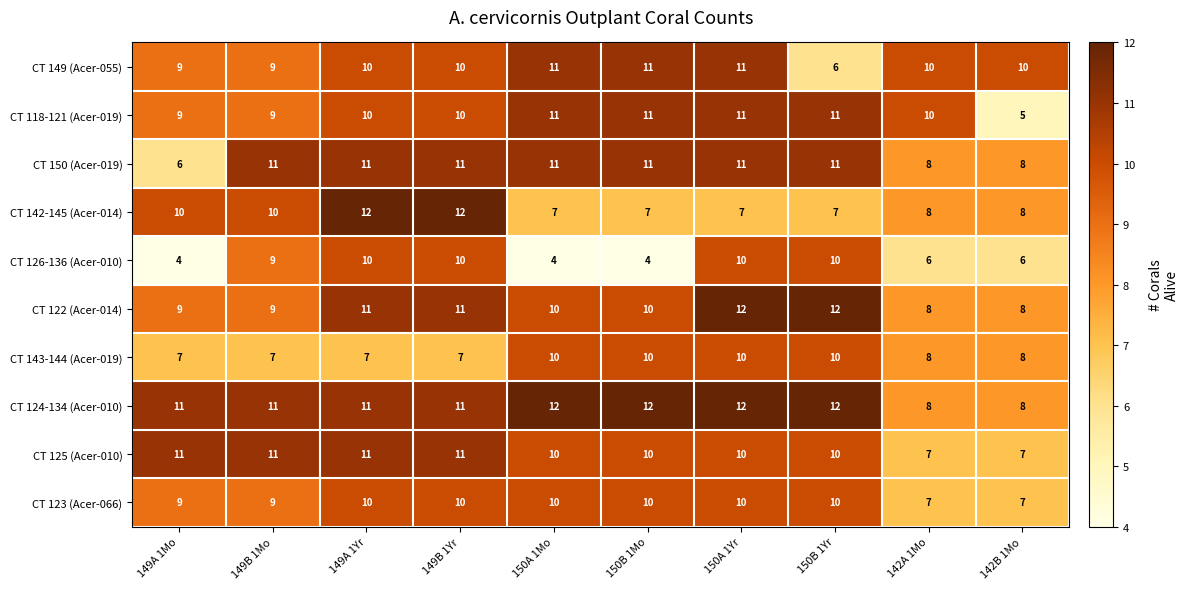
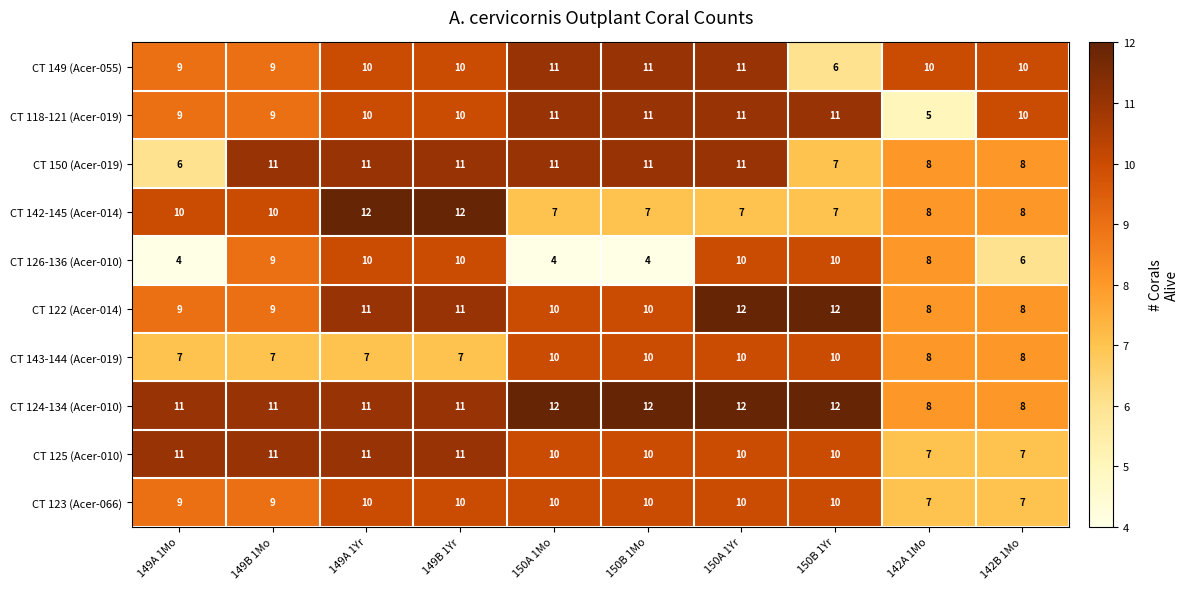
  {
    "CT 149 (Acer-055)": {
      "149A 1Mo": 9,
      "149B 1Mo": 9,
      "149A 1Yr": 10,
      "149B 1Yr": 10,
      "150A 1Mo": 11,
      "150B 1Mo": 11,
      "150A 1Yr": 11,
      "150B 1Yr": 6,
      "142A 1Mo": 10,
      "142B 1Mo": 10
    },
    "CT 118-121 (Acer-019)": {
      "149A 1Mo": 9,
      "149B 1Mo": 9,
      "149A 1Yr": 10,
      "149B 1Yr": 10,
      "150A 1Mo": 11,
      "150B 1Mo": 11,
      "150A 1Yr": 11,
      "150B 1Yr": 11,
-     "142A 1Mo": 10,
-     "142B 1Mo": 5
+     "142A 1Mo": 5,
+     "142B 1Mo": 10
    },
    "CT 150 (Acer-019)": {
      "149A 1Mo": 6,
      "149B 1Mo": 11,
      "149A 1Yr": 11,
      "149B 1Yr": 11,
      "150A 1Mo": 11,
      "150B 1Mo": 11,
      "150A 1Yr": 11,
-     "150B 1Yr": 11,
+     "150B 1Yr": 7,
      "142A 1Mo": 8,
      "142B 1Mo": 8
    },
    "CT 142-145 (Acer-014)": {
      "149A 1Mo": 10,
      "149B 1Mo": 10,
      "149A 1Yr": 12,
      "149B 1Yr": 12,
      "150A 1Mo": 7,
      "150B 1Mo": 7,
      "150A 1Yr": 7,
      "150B 1Yr": 7,
      "142A 1Mo": 8,
      "142B 1Mo": 8
    },
    "CT 126-136 (Acer-010)": {
      "149A 1Mo": 4,
      "149B 1Mo": 9,
      "149A 1Yr": 10,
      "149B 1Yr": 10,
      "150A 1Mo": 4,
      "150B 1Mo": 4,
      "150A 1Yr": 10,
      "150B 1Yr": 10,
-     "142A 1Mo": 6,
+     "142A 1Mo": 8,
      "142B 1Mo": 6
    },
    "CT 122 (Acer-014)": {
      "149A 1Mo": 9,
      "149B 1Mo": 9,
      "149A 1Yr": 11,
      "149B 1Yr": 11,
      "150A 1Mo": 10,
      "150B 1Mo": 10,
      "150A 1Yr": 12,
      "150B 1Yr": 12,
      "142A 1Mo": 8,
      "142B 1Mo": 8
    },
    "CT 143-144 (Acer-019)": {
      "149A 1Mo": 7,
      "149B 1Mo": 7,
      "149A 1Yr": 7,
      "149B 1Yr": 7,
      "150A 1Mo": 10,
      "150B 1Mo": 10,
      "150A 1Yr": 10,
      "150B 1Yr": 10,
      "142A 1Mo": 8,
      "142B 1Mo": 8
    },
    "CT 124-134 (Acer-010)": {
      "149A 1Mo": 11,
      "149B 1Mo": 11,
      "149A 1Yr": 11,
      "149B 1Yr": 11,
      "150A 1Mo": 12,
      "150B 1Mo": 12,
      "150A 1Yr": 12,
      "150B 1Yr": 12,
      "142A 1Mo": 8,
      "142B 1Mo": 8
    },
    "CT 125 (Acer-010)": {
      "149A 1Mo": 11,
      "149B 1Mo": 11,
      "149A 1Yr": 11,
      "149B 1Yr": 11,
      "150A 1Mo": 10,
      "150B 1Mo": 10,
      "150A 1Yr": 10,
      "150B 1Yr": 10,
      "142A 1Mo": 7,
      "142B 1Mo": 7
    },
    "CT 123 (Acer-066)": {
      "149A 1Mo": 9,
      "149B 1Mo": 9,
      "149A 1Yr": 10,
      "149B 1Yr": 10,
      "150A 1Mo": 10,
      "150B 1Mo": 10,
      "150A 1Yr": 10,
      "150B 1Yr": 10,
      "142A 1Mo": 7,
      "142B 1Mo": 7
    }
  }
